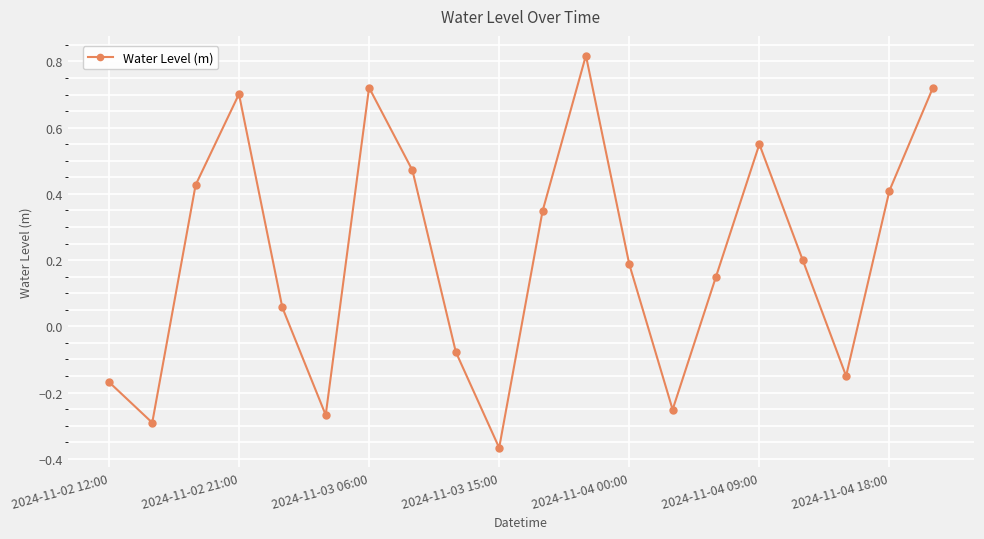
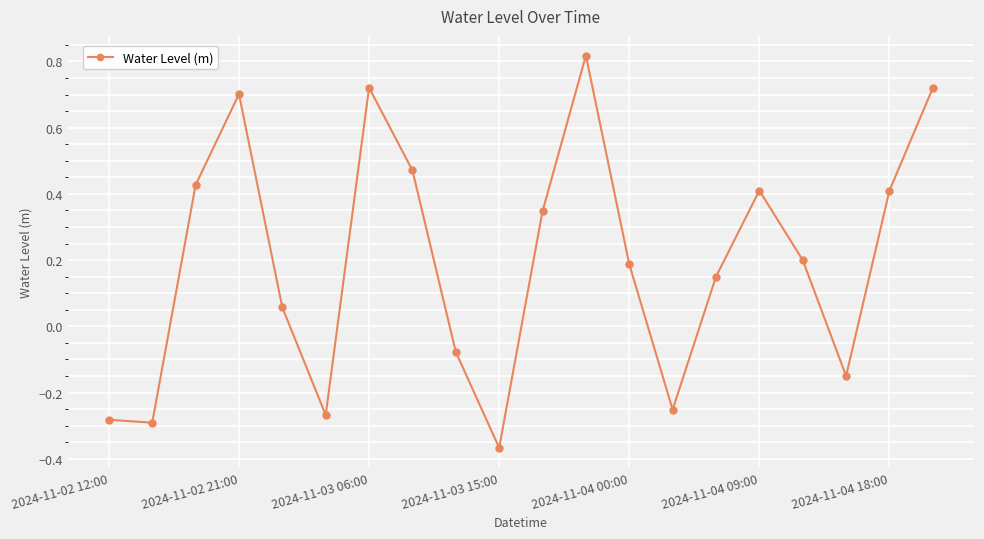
  {
-   "2024-11-02 12:00": -0.17,
+   "2024-11-02 12:00": -0.28,
    "2024-11-02 21:00": 0.70,
    "2024-11-03 06:00": 0.72,
    "2024-11-03 15:00": -0.37,
    "2024-11-04 00:00": 0.19,
-   "2024-11-04 09:00": 0.55,
+   "2024-11-04 09:00": 0.41,
    "2024-11-04 18:00": 0.41
  }
